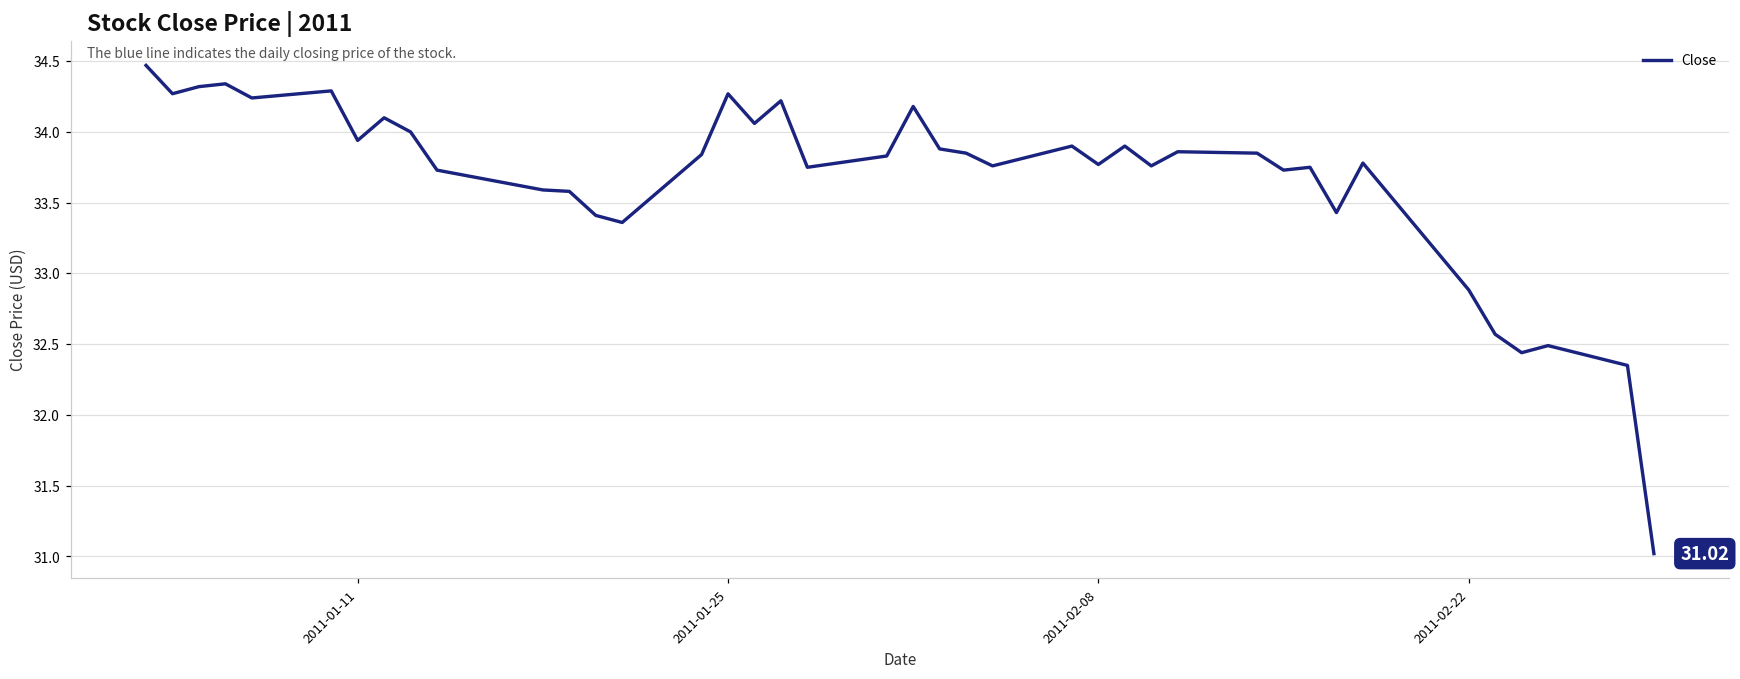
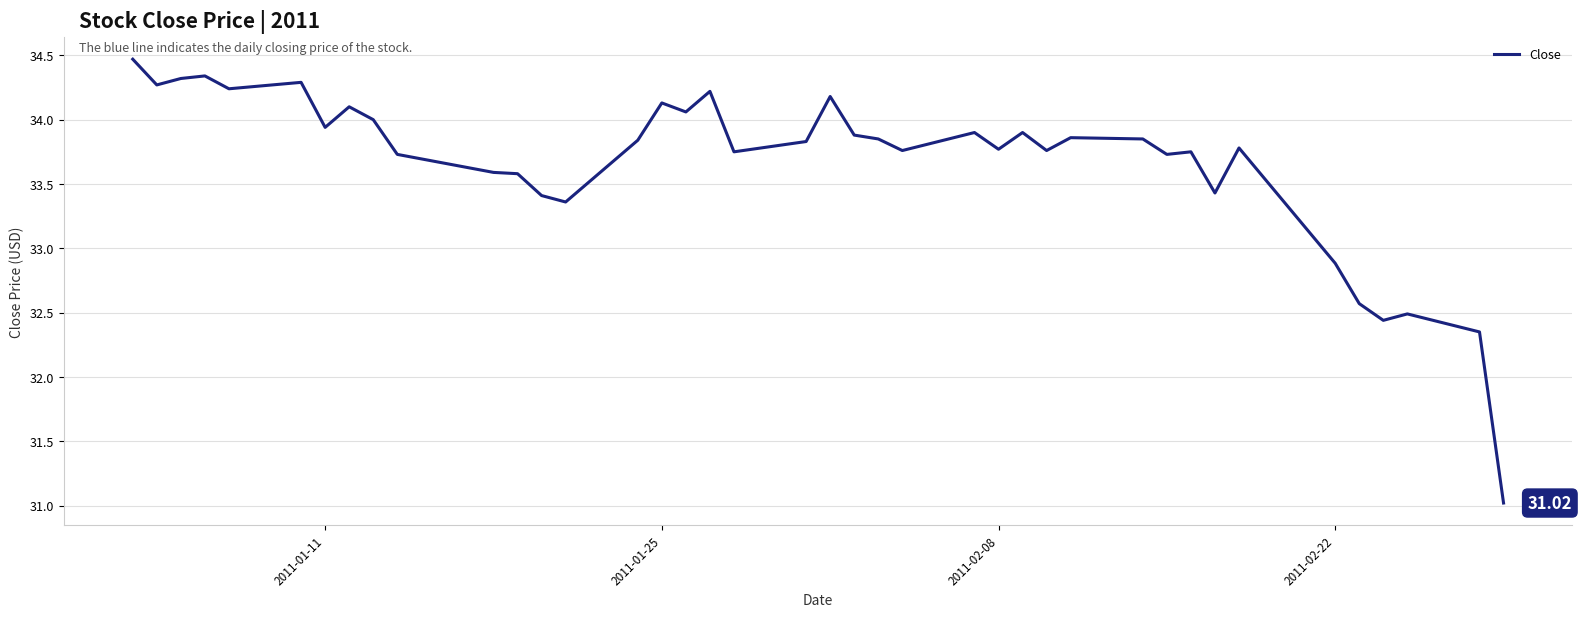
  {
    "2011-01-11": 33.94,
-   "2011-01-25": 34.27,
+   "2011-01-25": 34.13,
    "2011-02-08": 33.77,
    "2011-02-22": 32.88
  }
